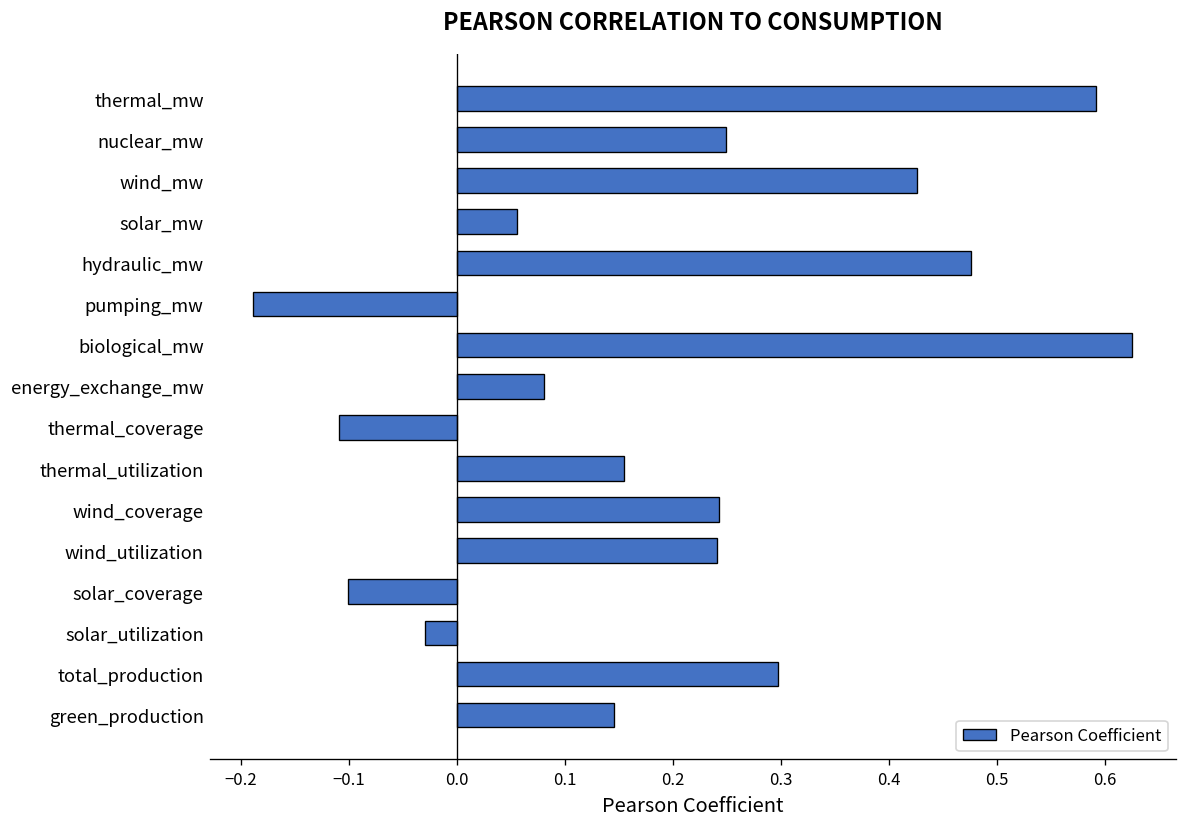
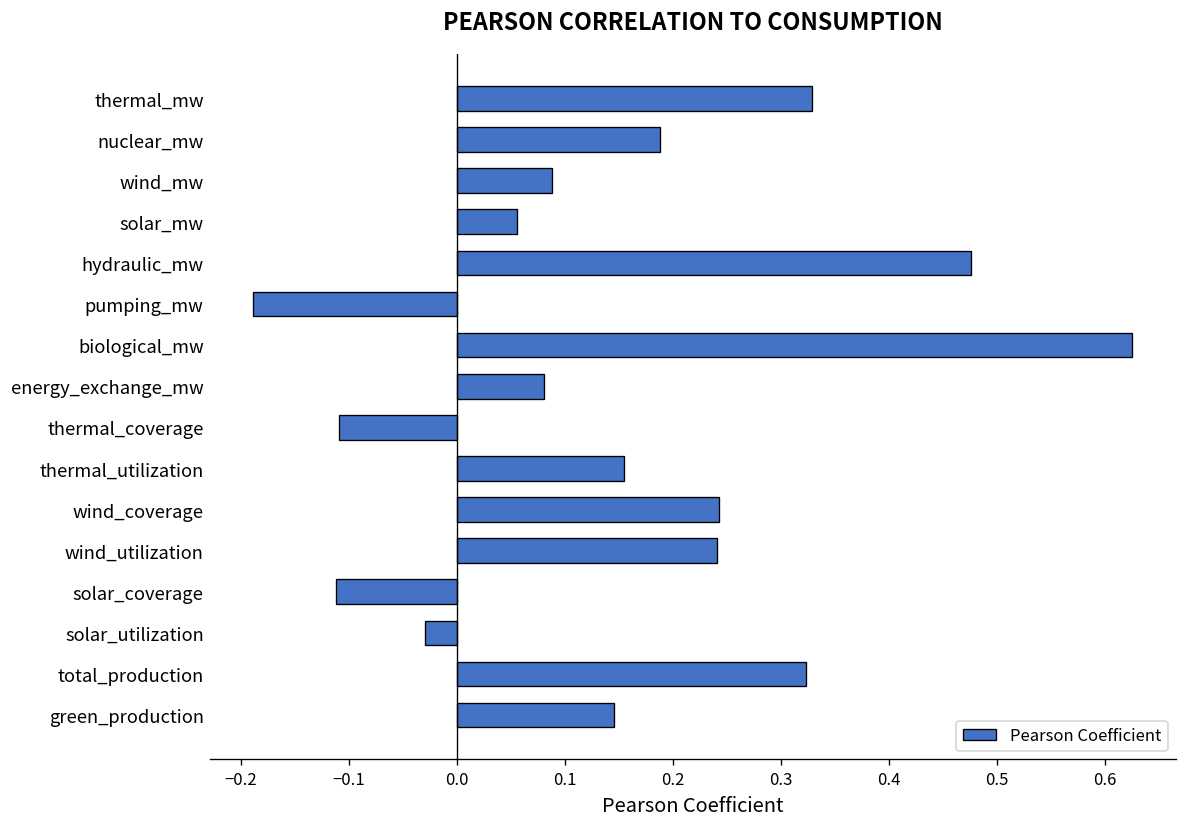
  {
-   "thermal_mw": 0.59,
-   "nuclear_mw": 0.25,
-   "wind_mw": 0.43,
+   "thermal_mw": 0.33,
+   "nuclear_mw": 0.19,
+   "wind_mw": 0.09,
    "solar_mw": 0.06,
    "hydraulic_mw": 0.48,
    "pumping_mw": -0.19,
    "biological_mw": 0.63,
    "energy_exchange_mw": 0.08,
    "thermal_coverage": -0.11,
    "thermal_utilization": 0.15,
    "wind_coverage": 0.24,
    "wind_utilization": 0.24,
-   "solar_coverage": -0.10,
+   "solar_coverage": -0.11,
    "solar_utilization": -0.03,
-   "total_production": 0.30,
+   "total_production": 0.32,
    "green_production": 0.15
  }
